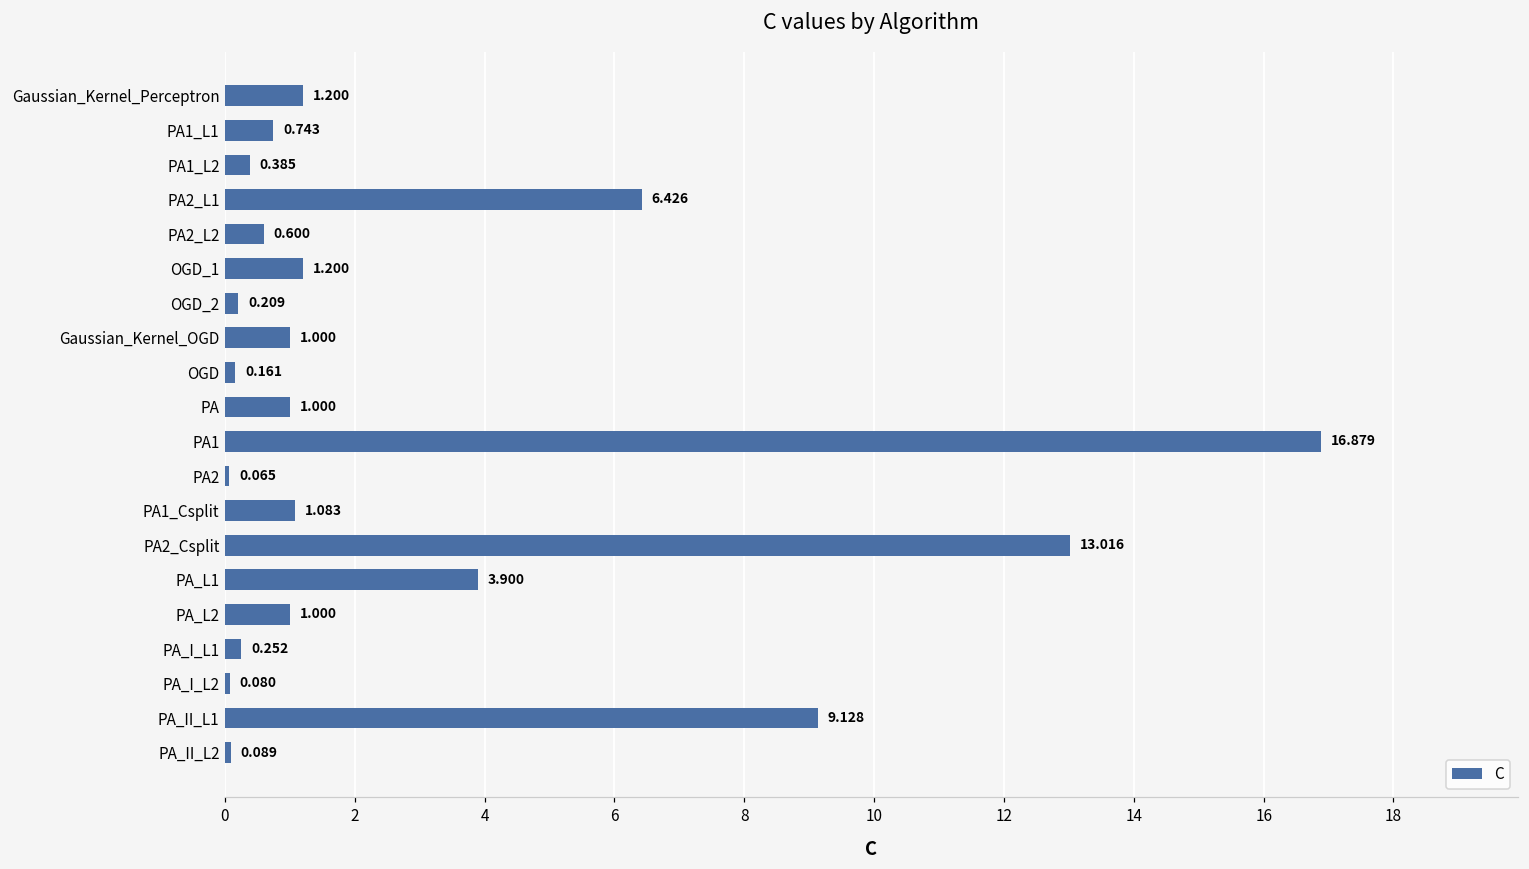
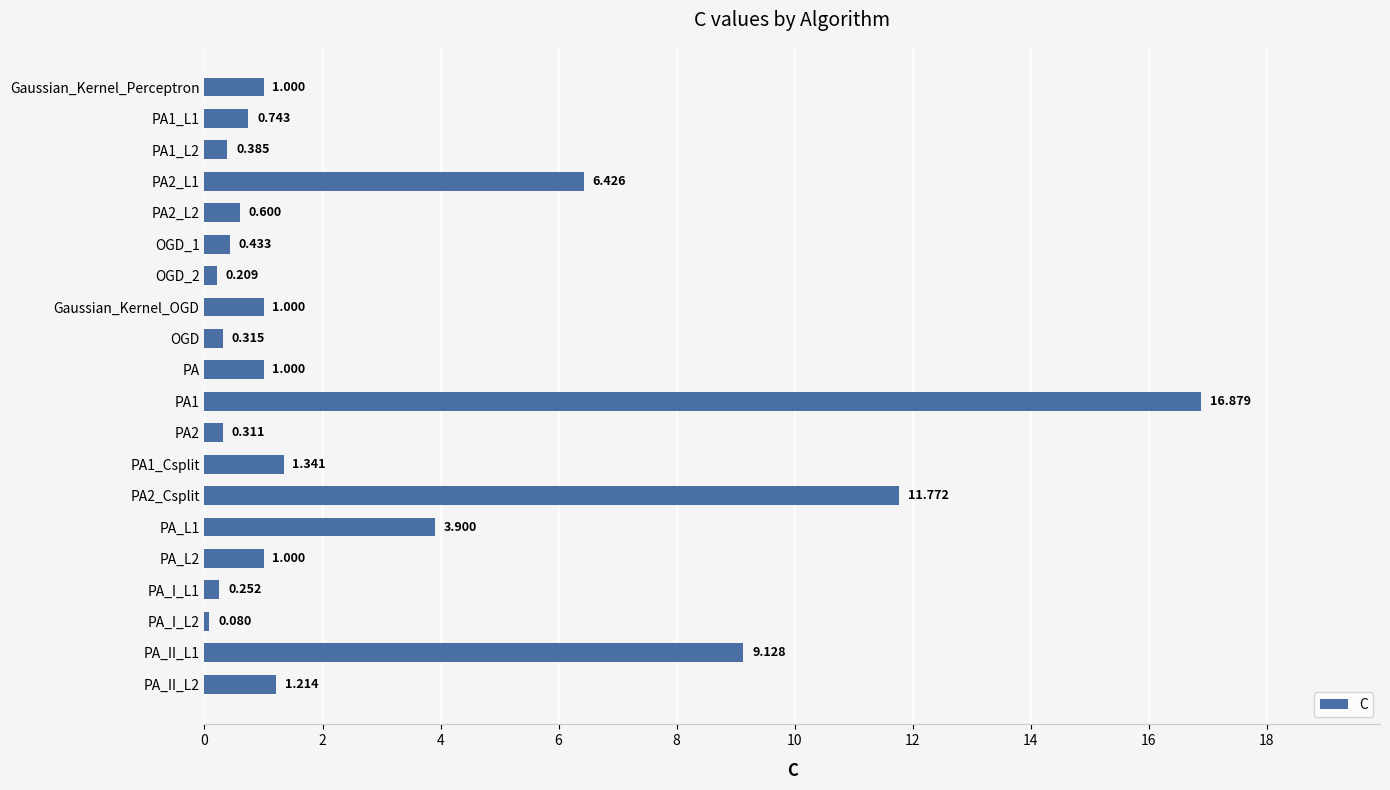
  {
-   "Gaussian_Kernel_Perceptron": 1.200,
+   "Gaussian_Kernel_Perceptron": 1.000,
    "PA1_L1": 0.743,
    "PA1_L2": 0.385,
    "PA2_L1": 6.426,
    "PA2_L2": 0.600,
-   "OGD_1": 1.200,
+   "OGD_1": 0.433,
    "OGD_2": 0.209,
    "Gaussian_Kernel_OGD": 1.000,
-   "OGD": 0.161,
+   "OGD": 0.315,
    "PA": 1.000,
    "PA1": 16.879,
-   "PA2": 0.065,
-   "PA1_Csplit": 1.083,
-   "PA2_Csplit": 13.016,
+   "PA2": 0.311,
+   "PA1_Csplit": 1.341,
+   "PA2_Csplit": 11.772,
    "PA_L1": 3.900,
    "PA_L2": 1.000,
    "PA_I_L1": 0.252,
    "PA_I_L2": 0.080,
    "PA_II_L1": 9.128,
-   "PA_II_L2": 0.089
+   "PA_II_L2": 1.214
  }
